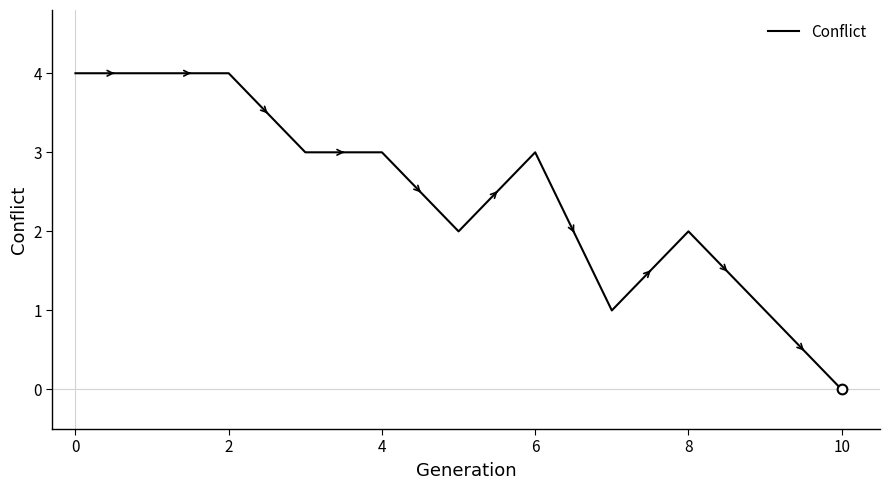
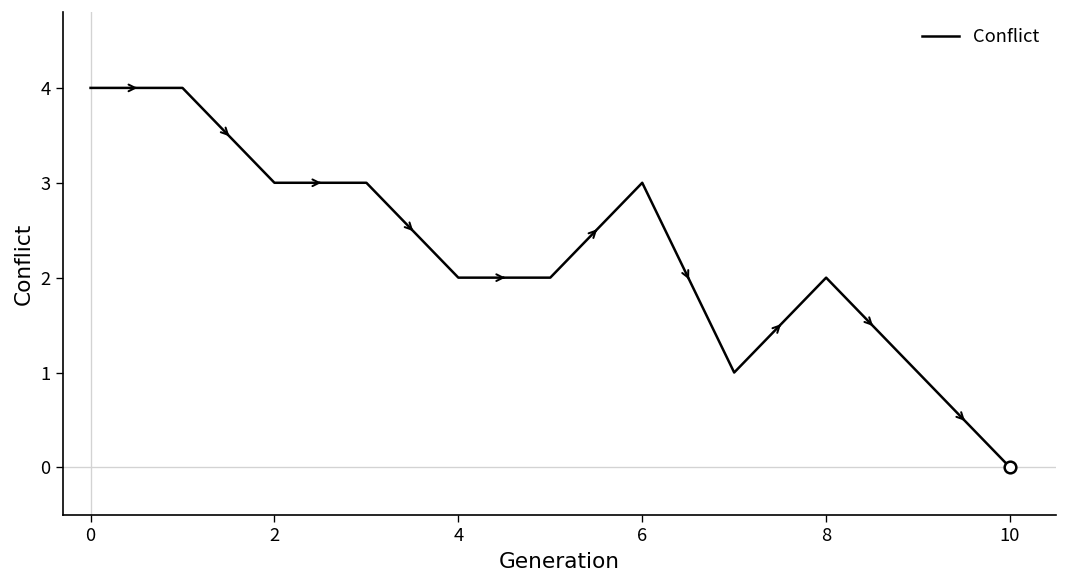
  {
    "Conflict": {
      "0": 4,
-     "2": 4,
-     "4": 3,
+     "2": 3,
+     "4": 2,
      "6": 3,
      "8": 2
    }
  }
